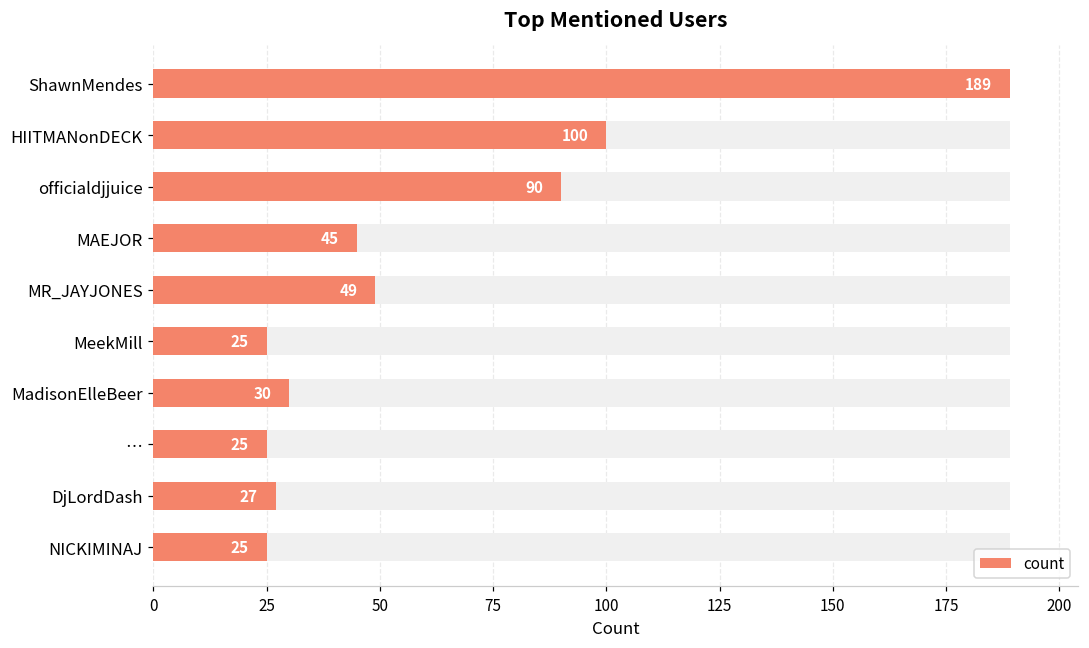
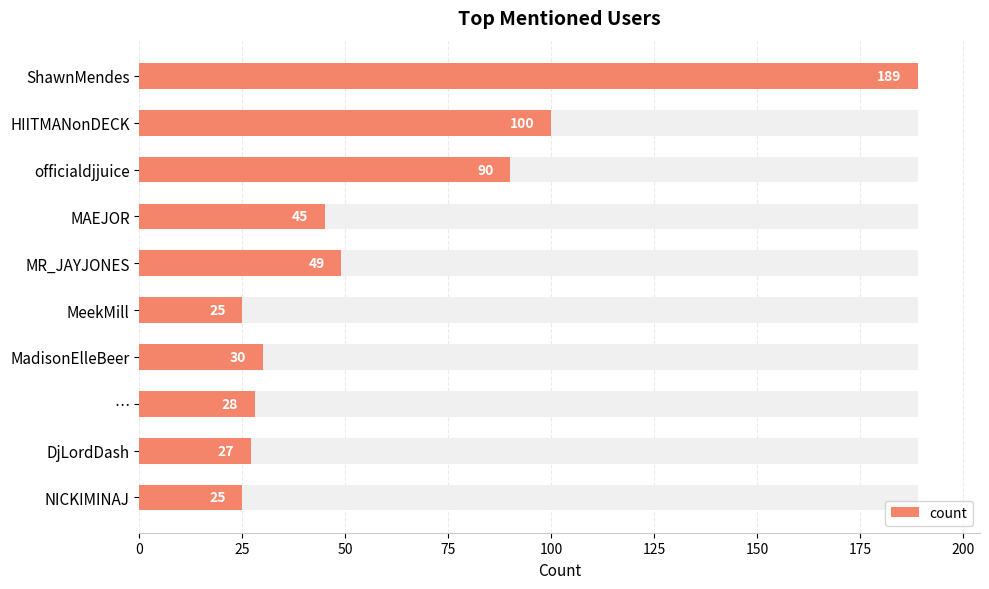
  {
    "count": {
      "ShawnMendes": 189,
-     "…": 25
+     "…": 28
    }
  }
